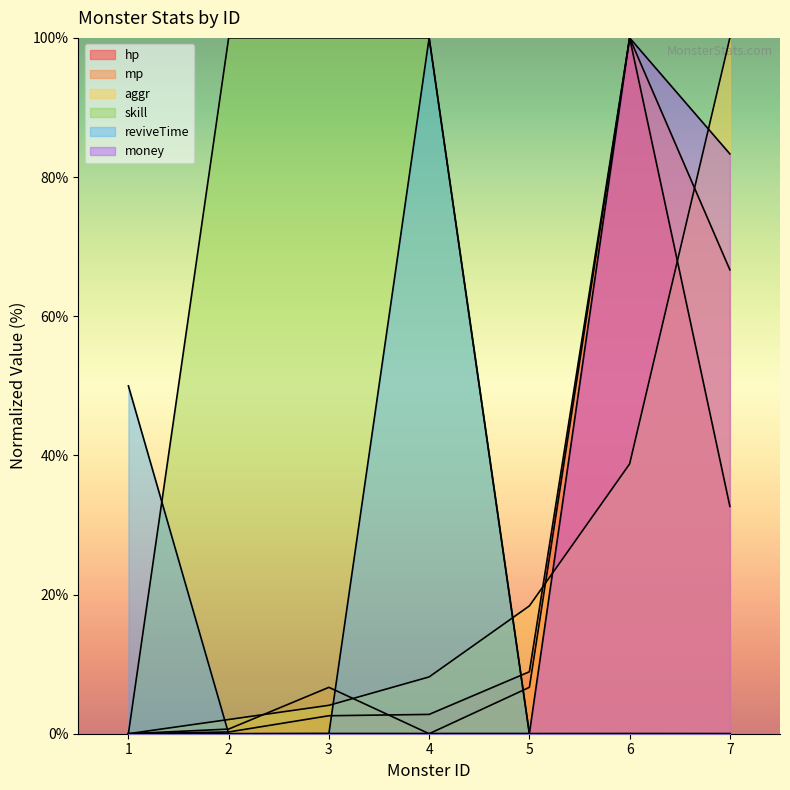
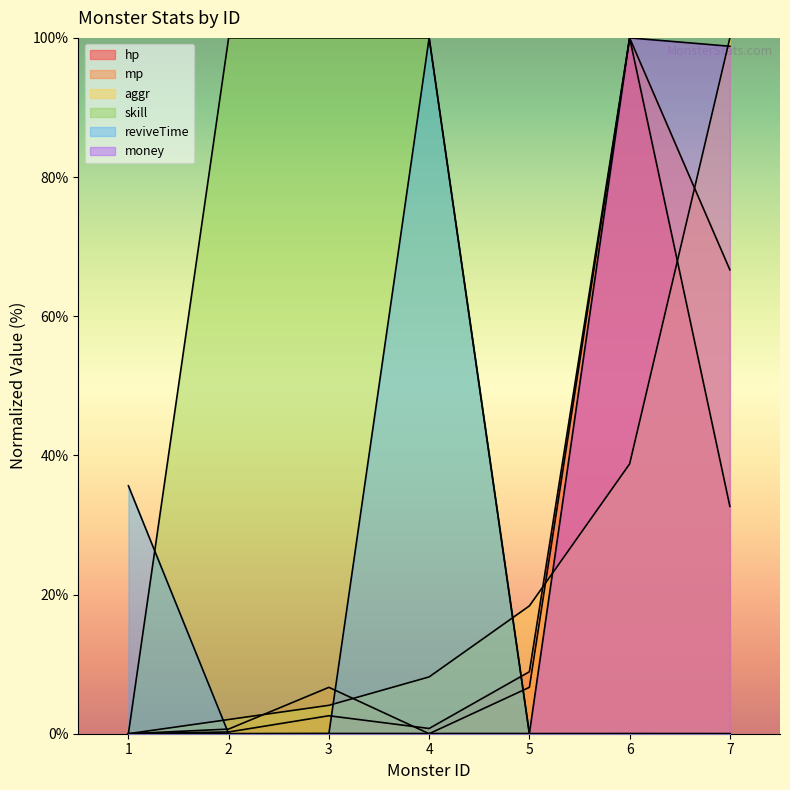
  {
    "hp": {
      "3": "3%",
-     "4": "3%",
+     "4": "1%",
      "5": "9%",
      "7": "33%"
    },
    "skill": {
      "2": "100%",
      "3": "100%"
    },
    "reviveTime": {
-     "1": "50%"
+     "1": "36%"
    },
    "money": {
-     "7": "83%"
+     "7": "99%"
    }
  }
